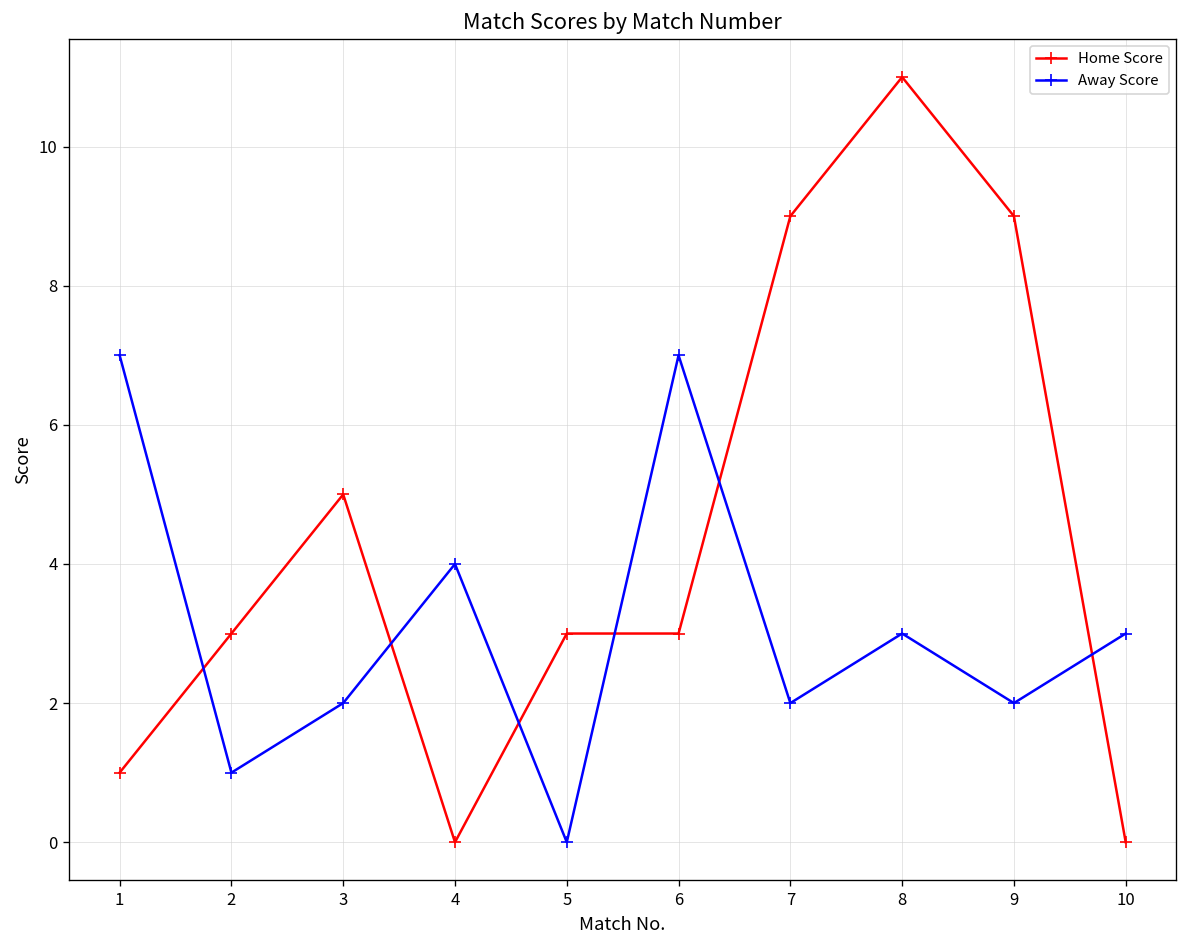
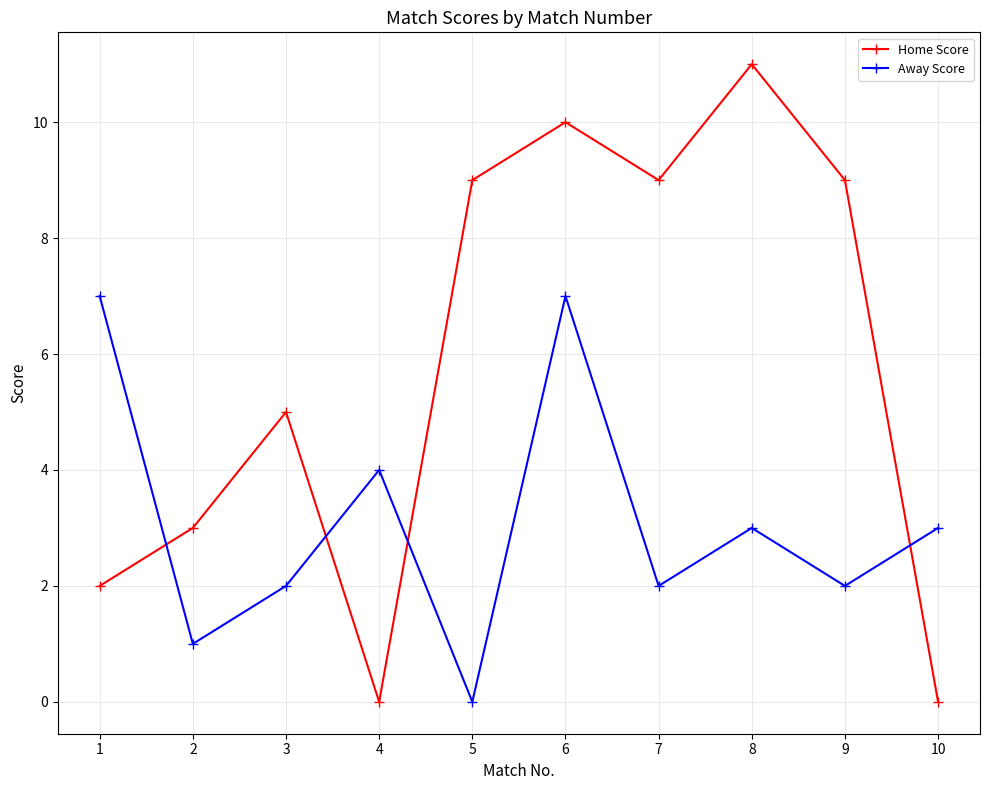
  {
    "Home Score": {
-     "1": 1,
+     "1": 2,
      "2": 3,
      "3": 5,
      "4": 0,
-     "5": 3,
-     "6": 3,
+     "5": 9,
+     "6": 10,
      "7": 9,
      "8": 11,
      "9": 9,
      "10": 0
    },
    "Away Score": {
      "1": 7,
      "2": 1,
      "3": 2,
      "4": 4,
      "5": 0,
      "6": 7,
      "7": 2,
      "8": 3,
      "9": 2,
      "10": 3
    }
  }
